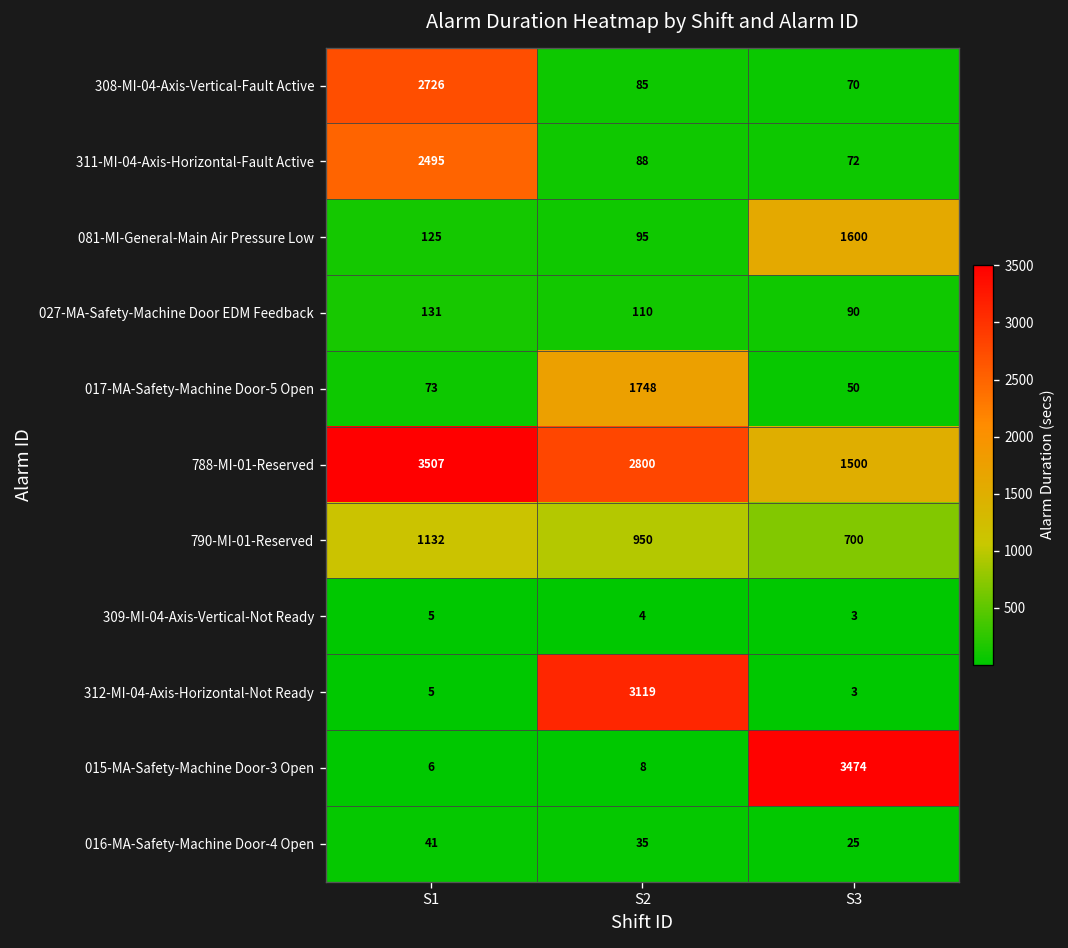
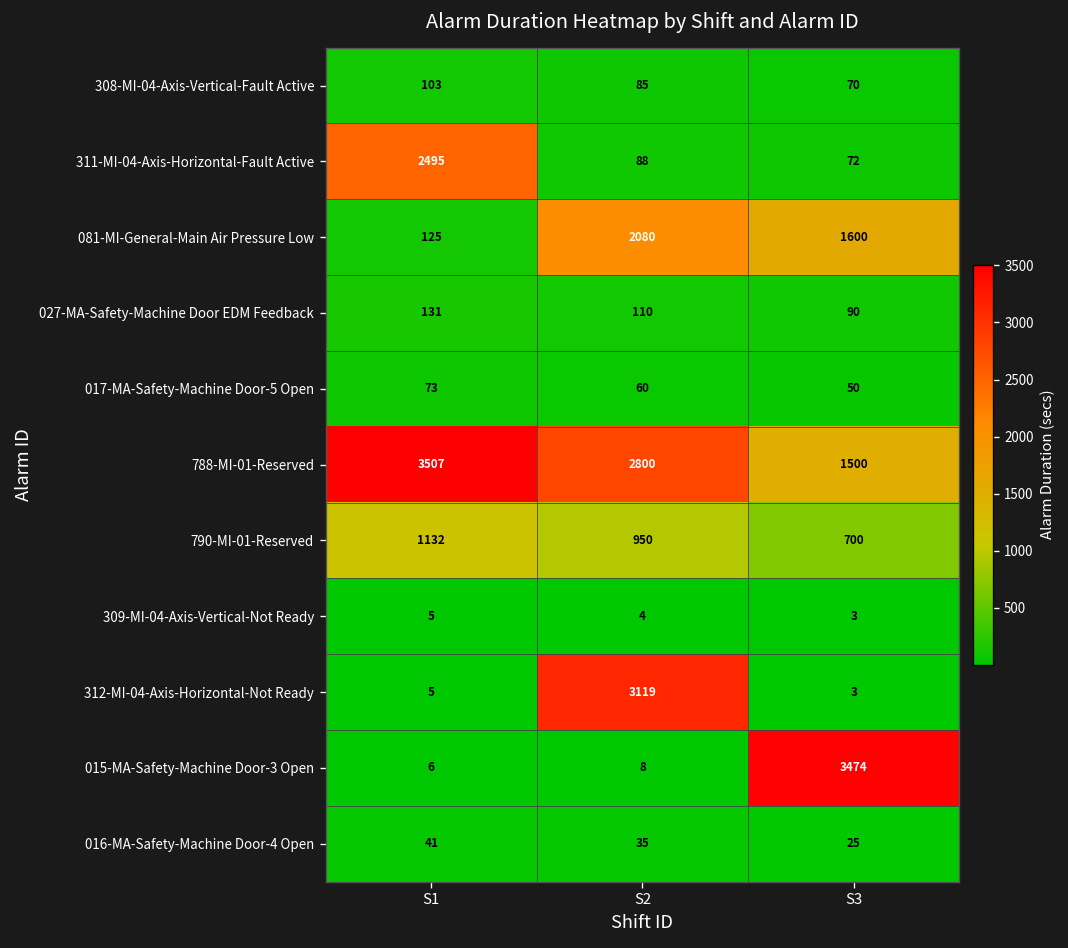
  {
    "308-MI-04-Axis-Vertical-Fault Active": {
-     "S1": 2726,
+     "S1": 103,
      "S2": 85,
      "S3": 70
    },
    "311-MI-04-Axis-Horizontal-Fault Active": {
      "S1": 2495,
      "S2": 88,
      "S3": 72
    },
    "081-MI-General-Main Air Pressure Low": {
      "S1": 125,
-     "S2": 95,
+     "S2": 2080,
      "S3": 1600
    },
    "027-MA-Safety-Machine Door EDM Feedback": {
      "S1": 131,
      "S2": 110,
      "S3": 90
    },
    "017-MA-Safety-Machine Door-5 Open": {
      "S1": 73,
-     "S2": 1748,
+     "S2": 60,
      "S3": 50
    },
    "788-MI-01-Reserved": {
      "S1": 3507,
      "S2": 2800,
      "S3": 1500
    },
    "790-MI-01-Reserved": {
      "S1": 1132,
      "S2": 950,
      "S3": 700
    },
    "309-MI-04-Axis-Vertical-Not Ready": {
      "S1": 5,
      "S2": 4,
      "S3": 3
    },
    "312-MI-04-Axis-Horizontal-Not Ready": {
      "S1": 5,
      "S2": 3119,
      "S3": 3
    },
    "015-MA-Safety-Machine Door-3 Open": {
      "S1": 6,
      "S2": 8,
      "S3": 3474
    },
    "016-MA-Safety-Machine Door-4 Open": {
      "S1": 41,
      "S2": 35,
      "S3": 25
    }
  }
